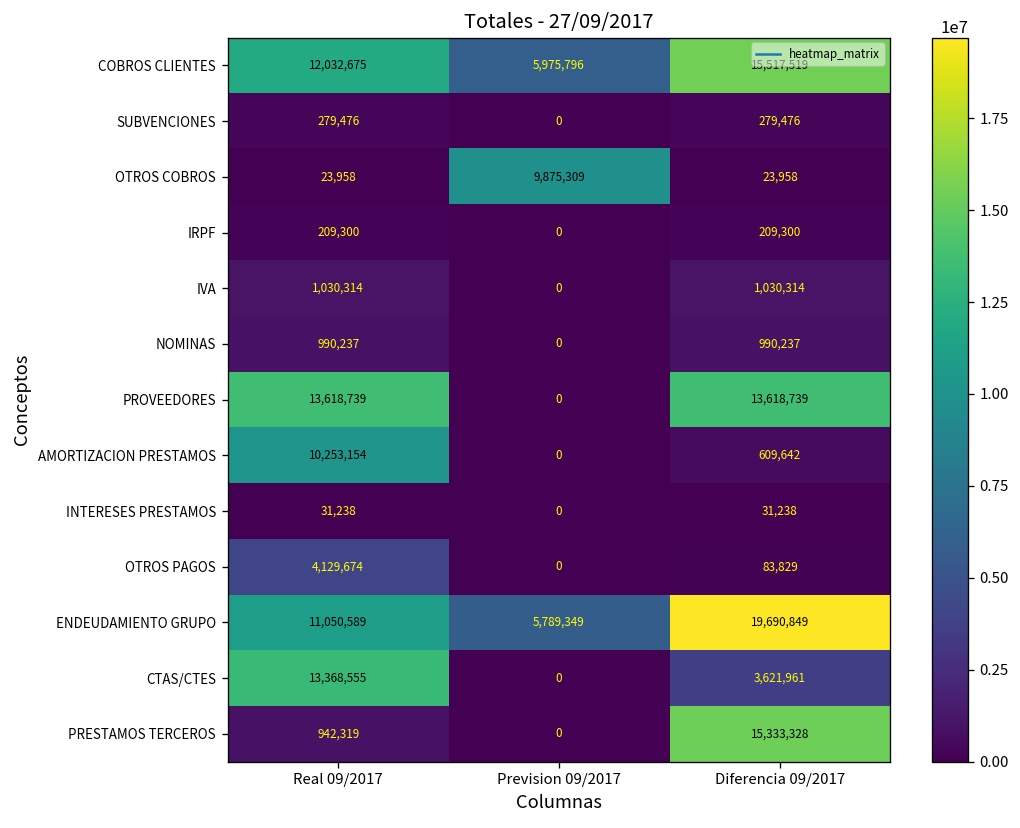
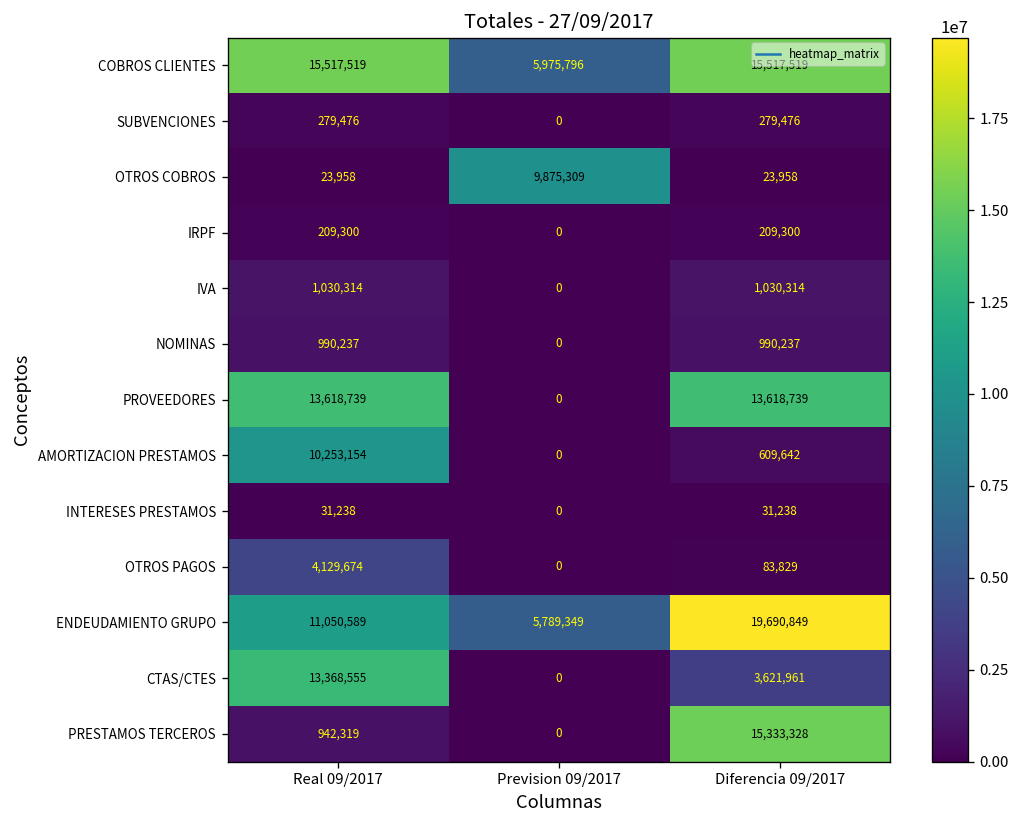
  {
    "COBROS CLIENTES": {
-     "Real 09/2017": "12,032,675",
+     "Real 09/2017": "15,517,519",
      "Prevision 09/2017": "5,975,796"
    },
    "SUBVENCIONES": {
      "Real 09/2017": "279,476",
      "Prevision 09/2017": "0",
      "Diferencia 09/2017": "279,476"
    },
    "OTROS COBROS": {
      "Real 09/2017": "23,958",
      "Prevision 09/2017": "9,875,309",
      "Diferencia 09/2017": "23,958"
    },
    "IRPF": {
      "Real 09/2017": "209,300",
      "Prevision 09/2017": "0",
      "Diferencia 09/2017": "209,300"
    },
    "IVA": {
      "Real 09/2017": "1,030,314",
      "Prevision 09/2017": "0",
      "Diferencia 09/2017": "1,030,314"
    },
    "NOMINAS": {
      "Real 09/2017": "990,237",
      "Prevision 09/2017": "0",
      "Diferencia 09/2017": "990,237"
    },
    "PROVEEDORES": {
      "Real 09/2017": "13,618,739",
      "Prevision 09/2017": "0",
      "Diferencia 09/2017": "13,618,739"
    },
    "AMORTIZACION PRESTAMOS": {
      "Real 09/2017": "10,253,154",
      "Prevision 09/2017": "0",
      "Diferencia 09/2017": "609,642"
    },
    "INTERESES PRESTAMOS": {
      "Real 09/2017": "31,238",
      "Prevision 09/2017": "0",
      "Diferencia 09/2017": "31,238"
    },
    "OTROS PAGOS": {
      "Real 09/2017": "4,129,674",
      "Prevision 09/2017": "0",
      "Diferencia 09/2017": "83,829"
    },
    "ENDEUDAMIENTO GRUPO": {
      "Real 09/2017": "11,050,589",
      "Prevision 09/2017": "5,789,349",
      "Diferencia 09/2017": "19,690,849"
    },
    "CTAS/CTES": {
      "Real 09/2017": "13,368,555",
      "Prevision 09/2017": "0",
      "Diferencia 09/2017": "3,621,961"
    },
    "PRESTAMOS TERCEROS": {
      "Real 09/2017": "942,319",
      "Prevision 09/2017": "0",
      "Diferencia 09/2017": "15,333,328"
    }
  }
